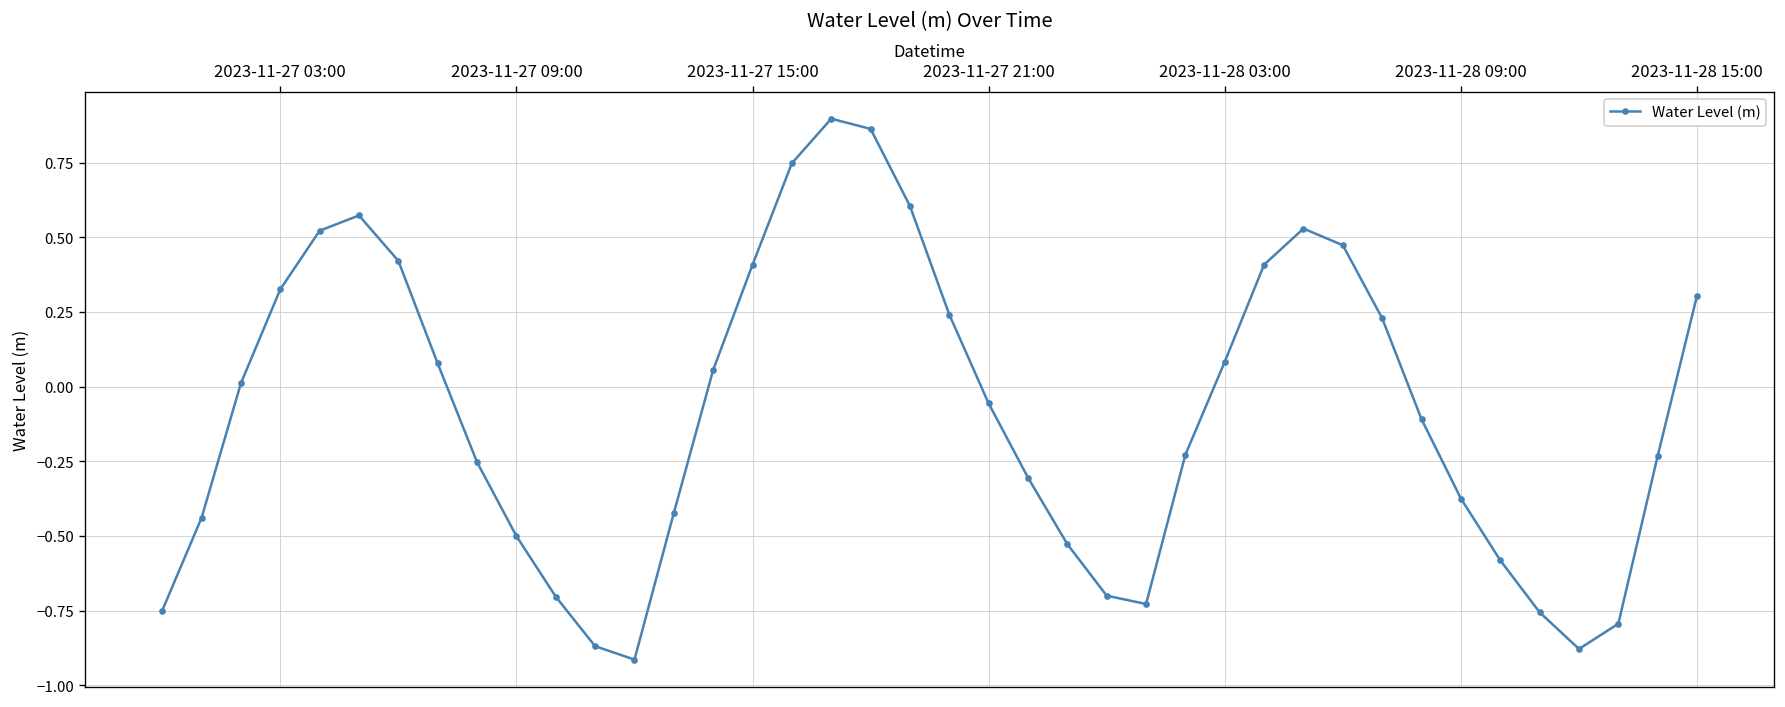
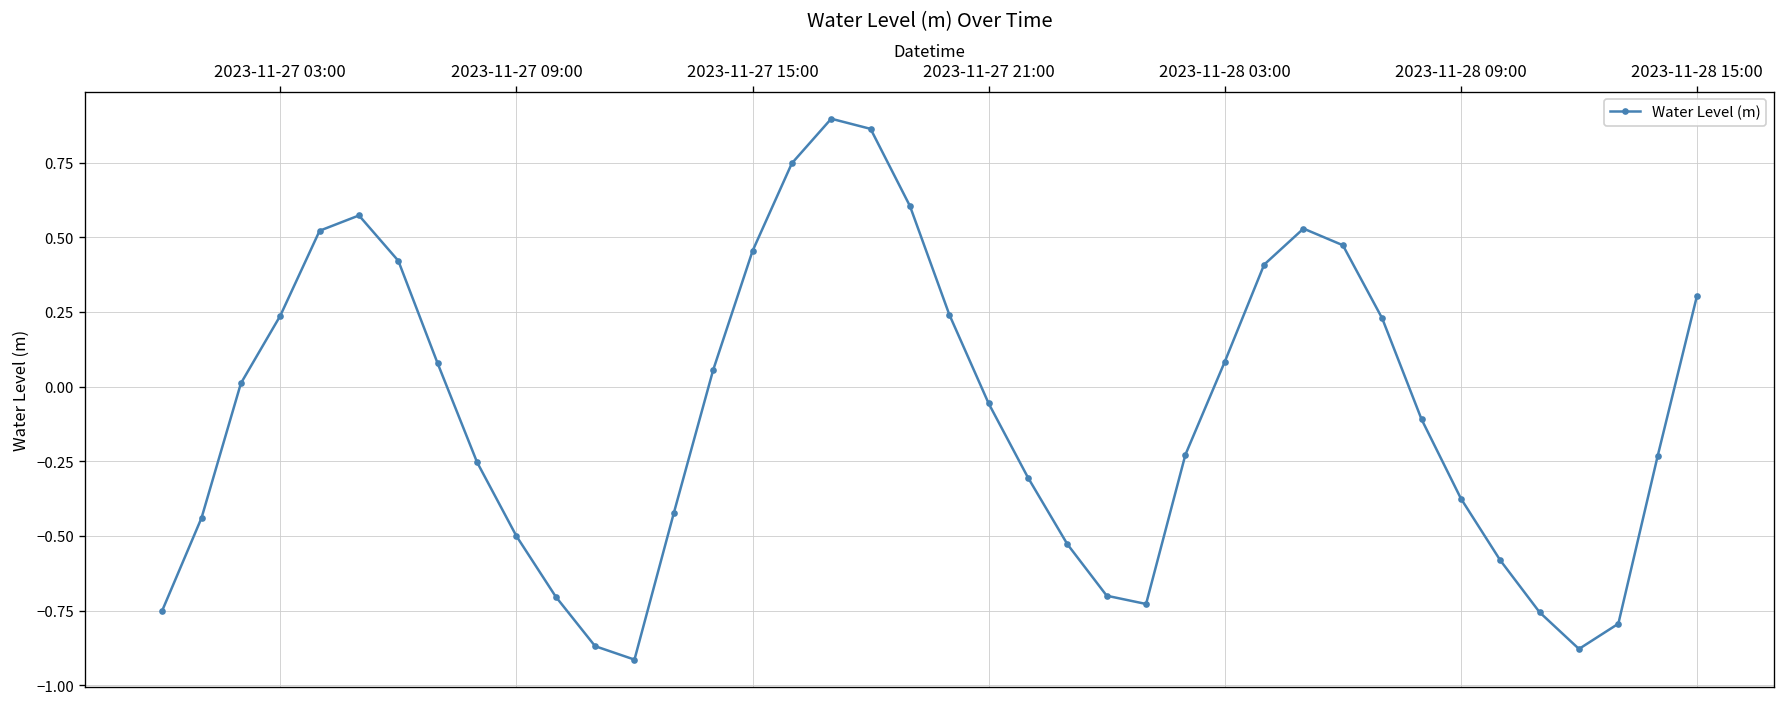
  {
-   "2023-11-27 03:00": 0.33,
+   "2023-11-27 03:00": 0.24,
    "2023-11-27 09:00": -0.50,
-   "2023-11-27 15:00": 0.41,
+   "2023-11-27 15:00": 0.45,
    "2023-11-27 21:00": -0.06,
    "2023-11-28 03:00": 0.08,
    "2023-11-28 09:00": -0.37,
    "2023-11-28 15:00": 0.30
  }
